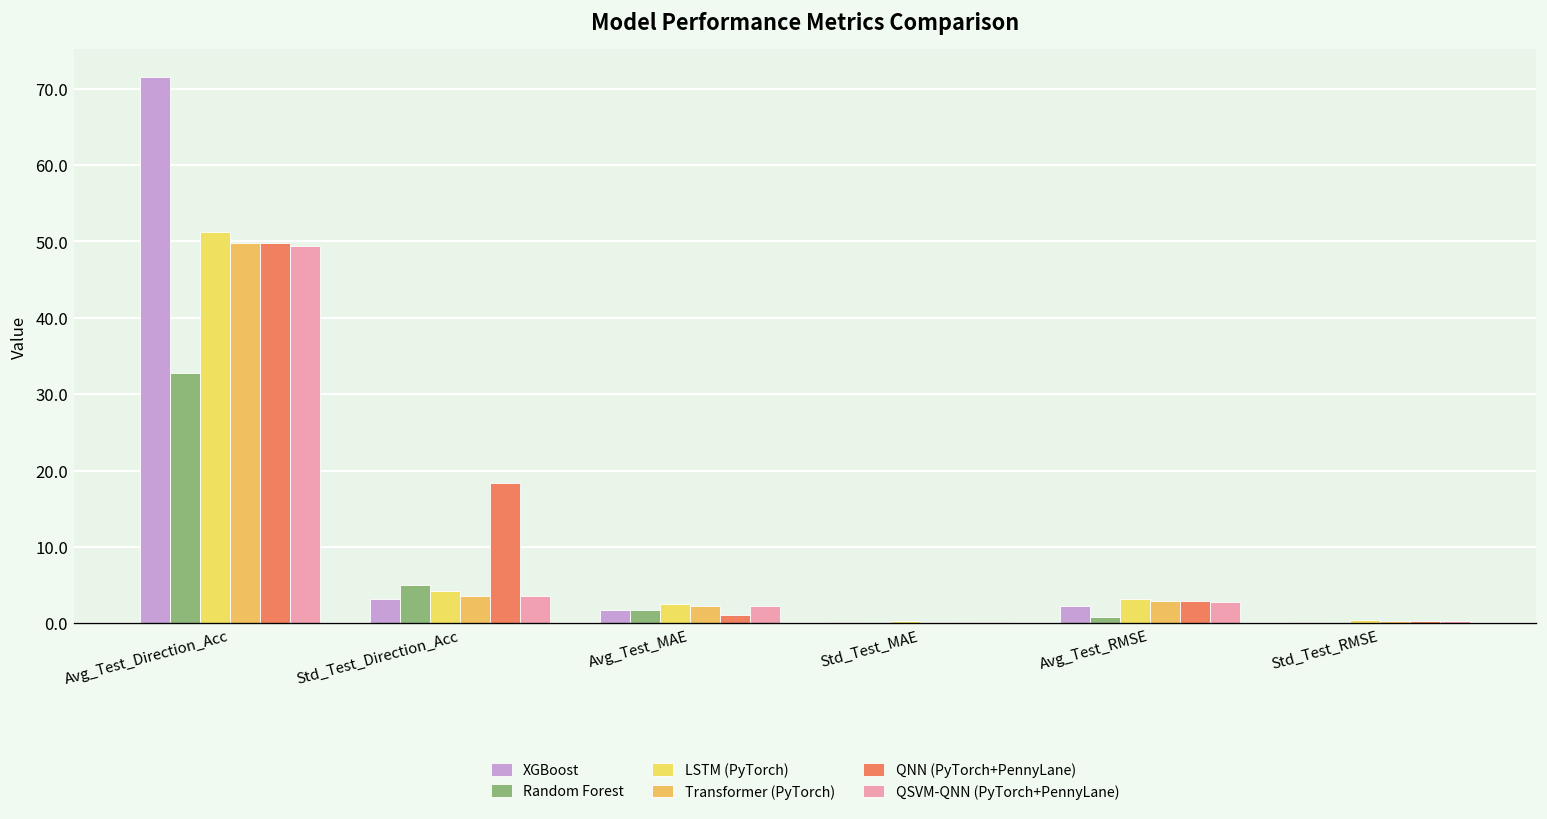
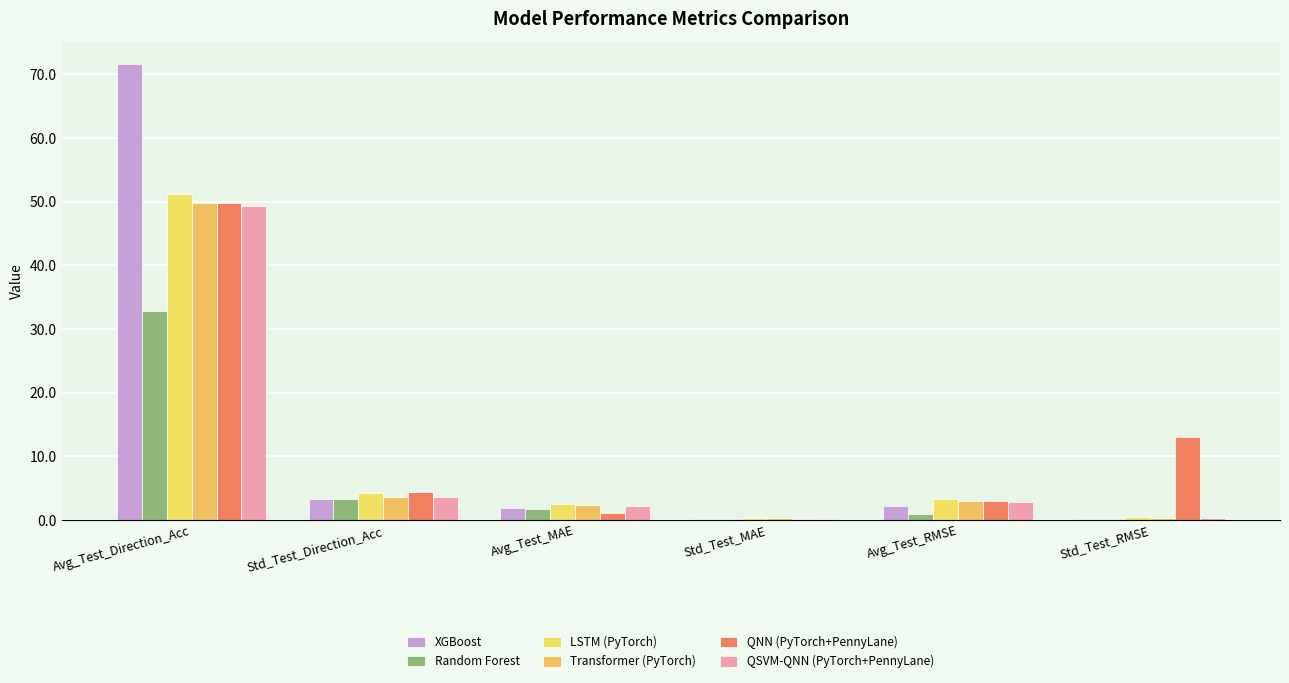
  {
    "Random Forest": {
      "Avg_Test_Direction_Acc": 33,
-     "Std_Test_Direction_Acc": 5,
+     "Std_Test_Direction_Acc": 3,
      "Avg_Test_MAE": 2,
      "Avg_Test_RMSE": 1
    },
    "QNN (PyTorch+PennyLane)": {
      "Avg_Test_Direction_Acc": 50,
-     "Std_Test_Direction_Acc": 18,
+     "Std_Test_Direction_Acc": 4,
      "Avg_Test_MAE": 1,
      "Avg_Test_RMSE": 3,
-     "Std_Test_RMSE": 0
+     "Std_Test_RMSE": 13
    }
  }
